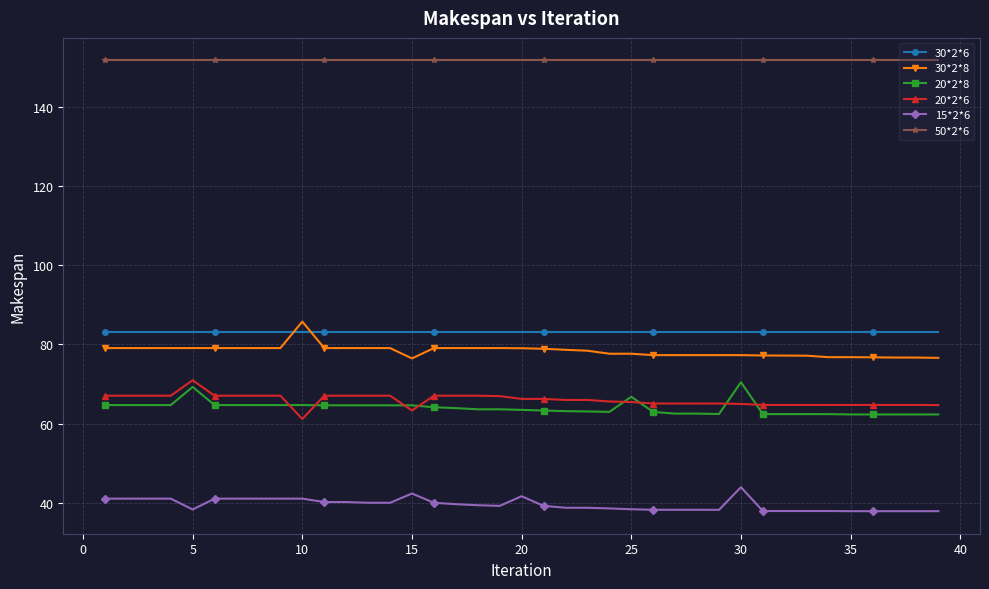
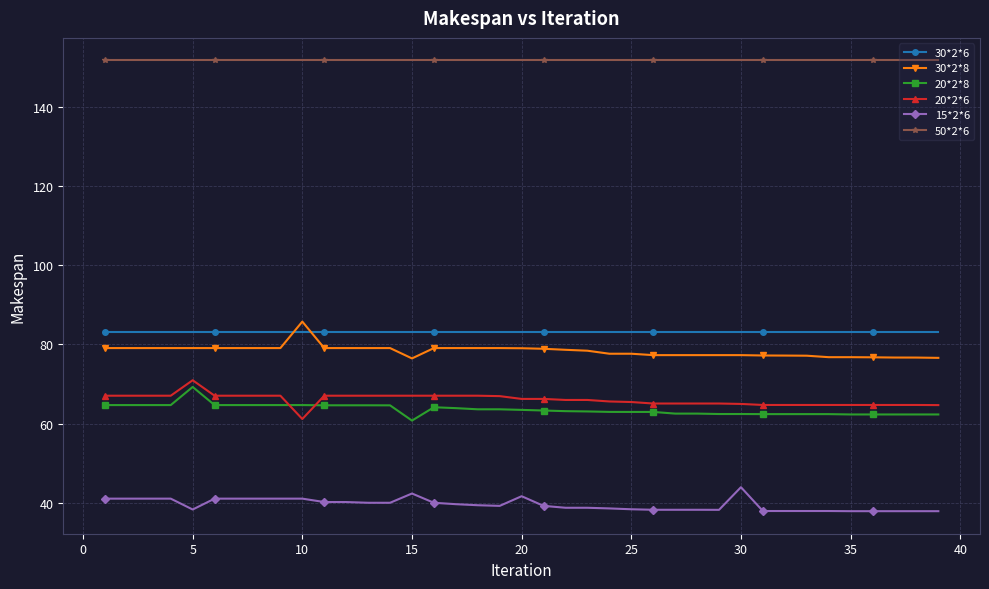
  {
    "30*2*6": {
      "5": 83,
      "10": 83,
      "15": 83,
      "20": 83,
      "25": 83,
      "30": 83,
      "35": 83
    },
    "30*2*8": {
      "5": 79,
      "10": 86,
      "15": 76,
      "20": 79,
      "25": 78,
      "30": 77,
      "35": 77
    },
    "20*2*8": {
      "5": 69,
      "10": 65,
-     "15": 65,
+     "15": 61,
      "20": 64,
-     "25": 67,
-     "30": 70,
+     "25": 63,
+     "30": 62,
      "35": 62
    },
    "20*2*6": {
      "5": 71,
      "10": 61,
-     "15": 63,
+     "15": 67,
      "20": 66,
      "25": 65,
      "30": 65,
      "35": 65
    },
    "15*2*6": {
      "5": 38,
      "10": 41,
      "15": 42,
      "20": 42,
      "25": 38,
      "30": 44,
      "35": 38
    },
    "50*2*6": {
      "5": 152,
      "10": 152,
      "15": 152,
      "20": 152,
      "25": 152,
      "30": 152,
      "35": 152
    }
  }
